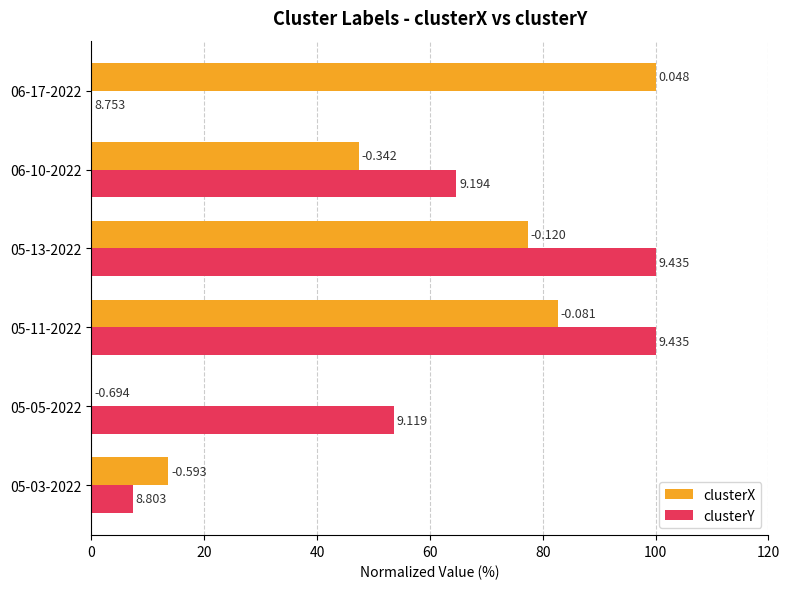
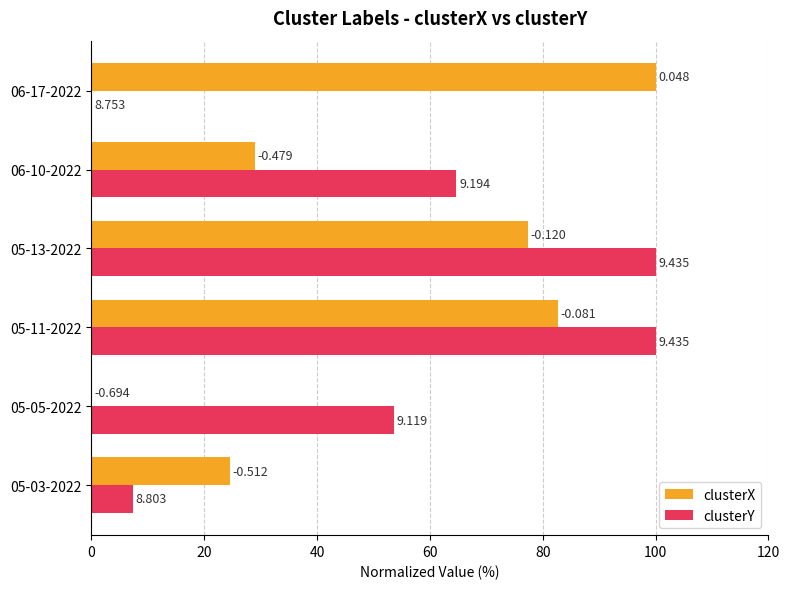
  {
    "clusterX": {
-     "06-10-2022": -0.342,
-     "05-03-2022": -0.593
+     "06-10-2022": -0.479,
+     "05-03-2022": -0.512
    }
  }
